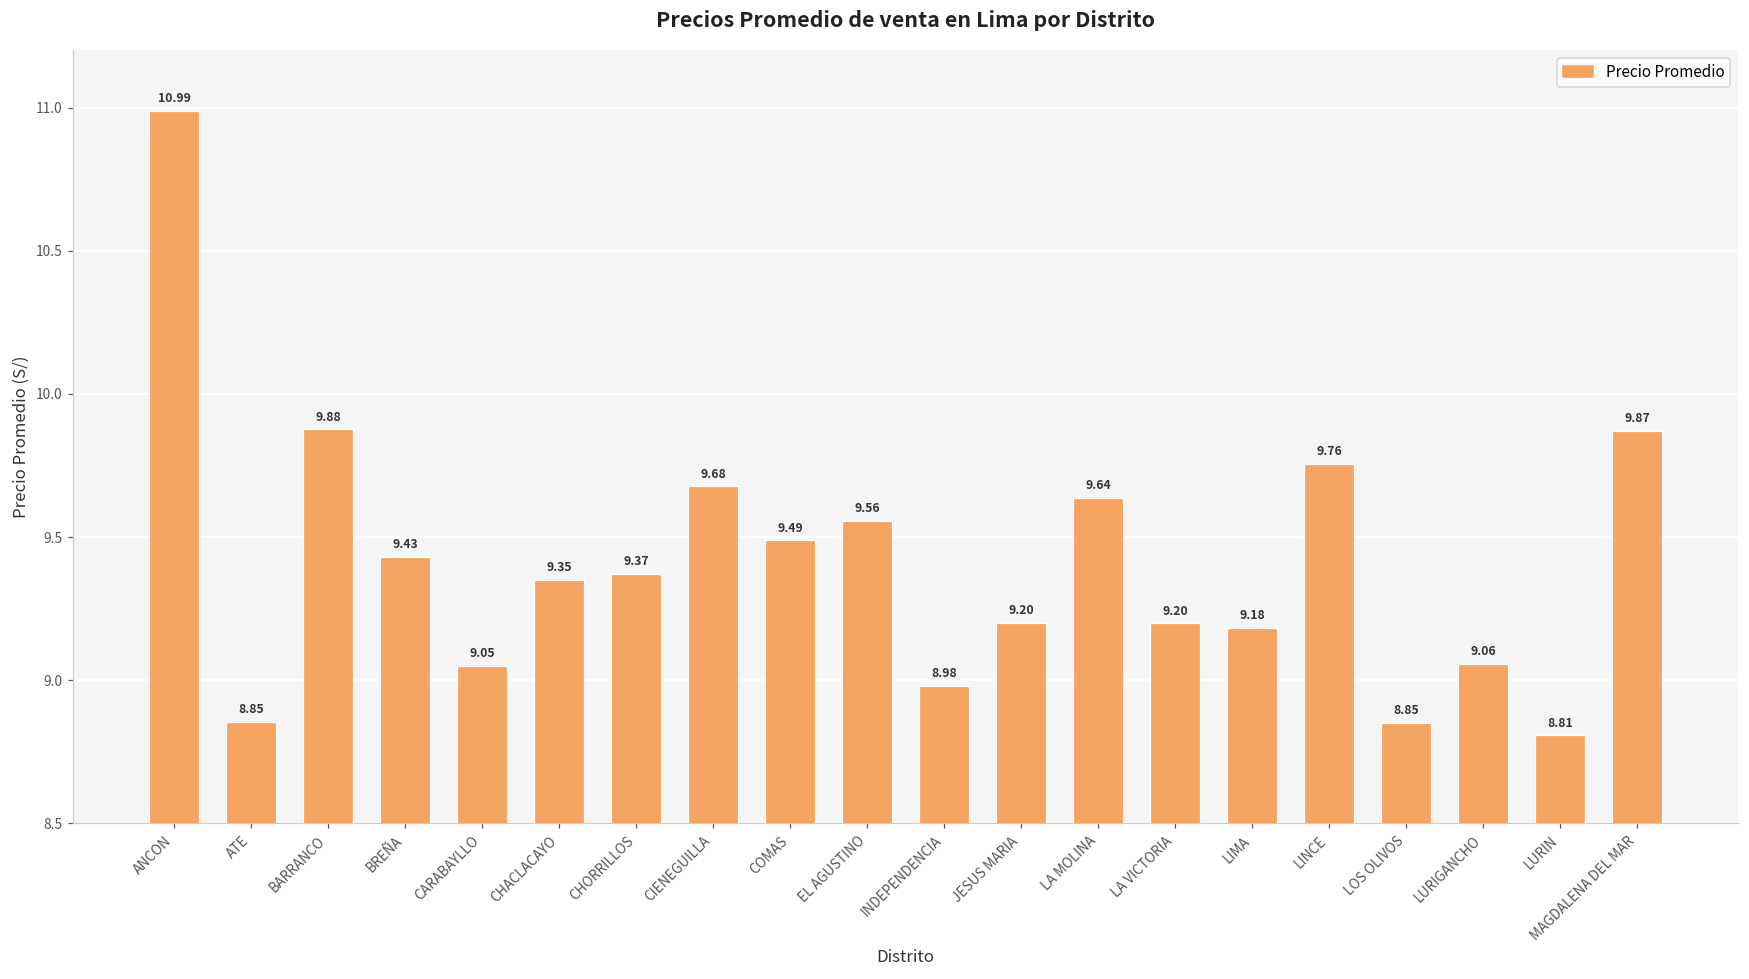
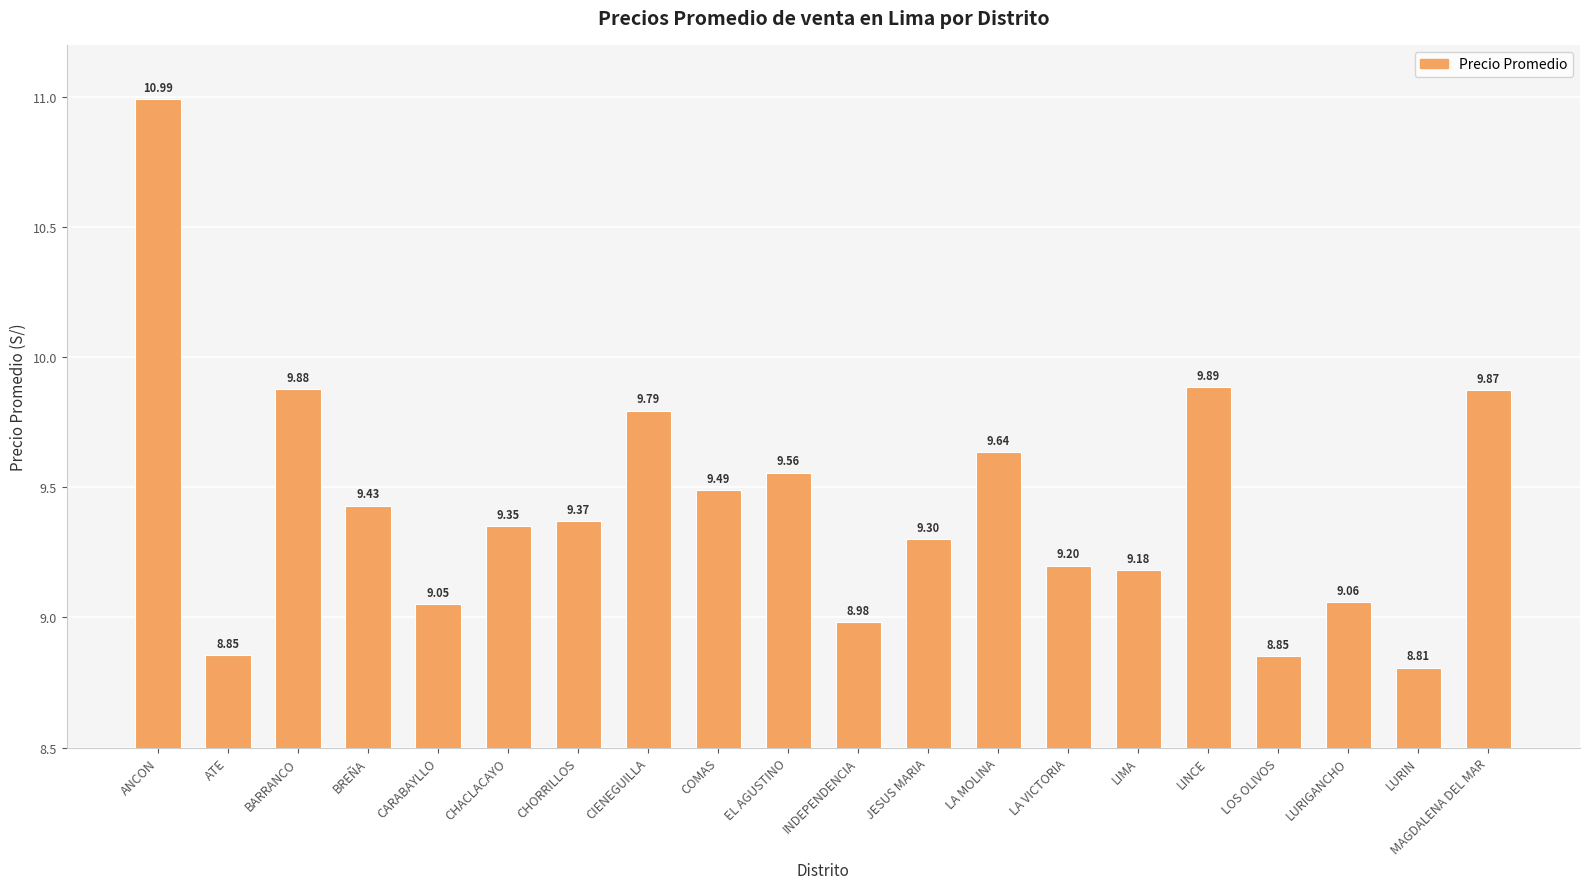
  {
    "ANCON": 10.99,
    "ATE": 8.85,
    "BARRANCO": 9.88,
    "BREÑA": 9.43,
    "CARABAYLLO": 9.05,
    "CHACLACAYO": 9.35,
    "CHORRILLOS": 9.37,
-   "CIENEGUILLA": 9.68,
+   "CIENEGUILLA": 9.79,
    "COMAS": 9.49,
    "EL AGUSTINO": 9.56,
    "INDEPENDENCIA": 8.98,
-   "JESUS MARIA": 9.20,
+   "JESUS MARIA": 9.30,
    "LA MOLINA": 9.64,
    "LA VICTORIA": 9.20,
    "LIMA": 9.18,
-   "LINCE": 9.76,
+   "LINCE": 9.89,
    "LOS OLIVOS": 8.85,
    "LURIGANCHO": 9.06,
    "LURIN": 8.81,
    "MAGDALENA DEL MAR": 9.87
  }
